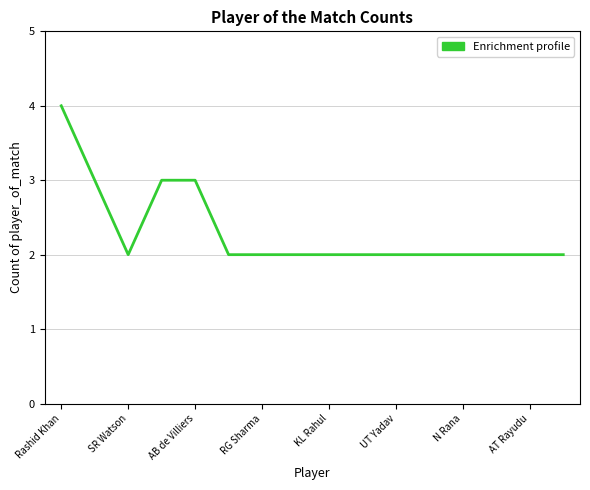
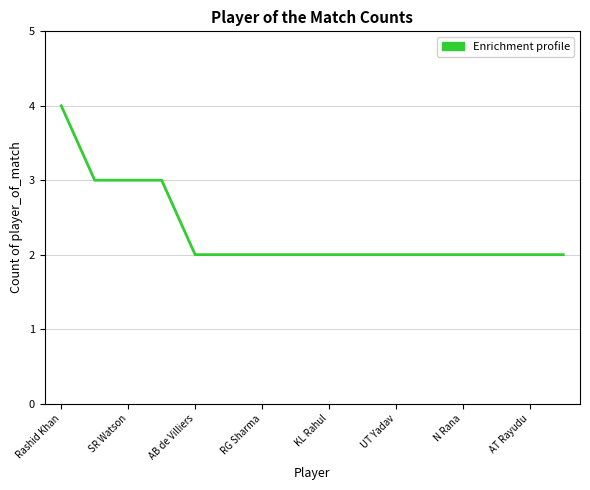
  {
    "Rashid Khan": 4,
-   "SR Watson": 2,
-   "AB de Villiers": 3,
+   "SR Watson": 3,
+   "AB de Villiers": 2,
    "RG Sharma": 2,
    "KL Rahul": 2,
    "UT Yadav": 2,
    "N Rana": 2,
    "AT Rayudu": 2
  }
